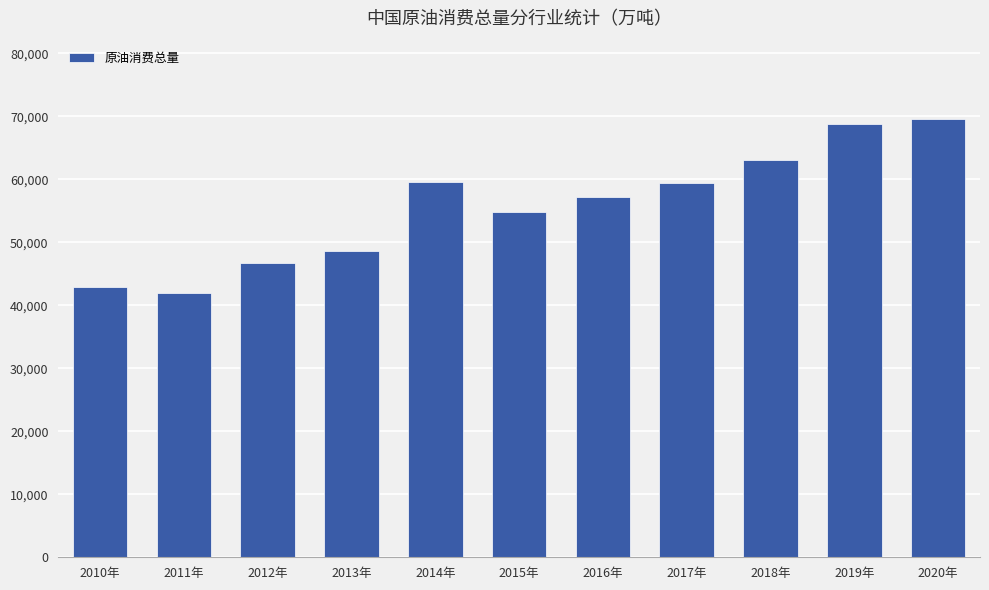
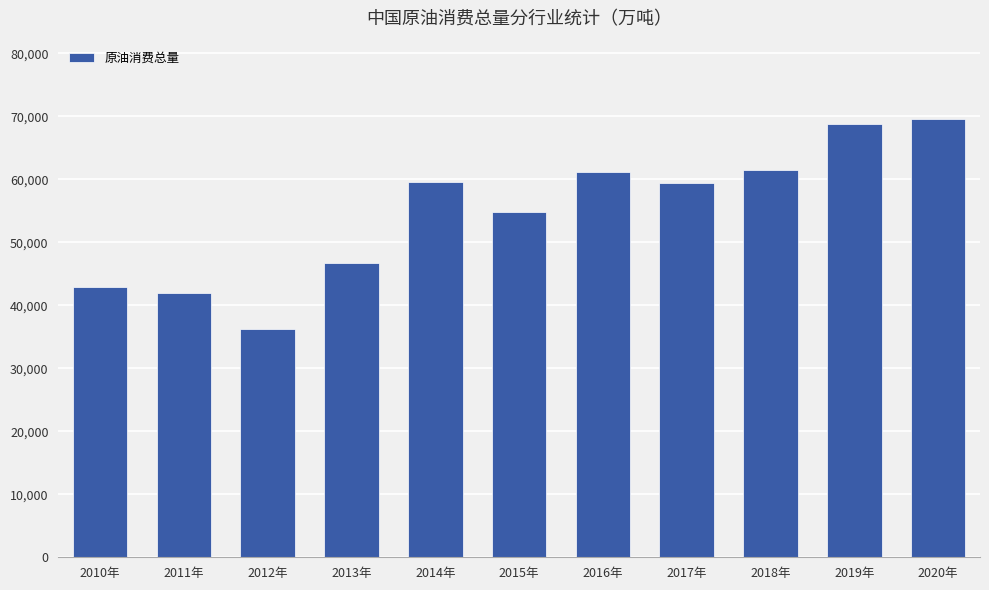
  {
    "2010年": "43,000",
    "2011年": "42,000",
-   "2012年": "47,000",
-   "2013年": "49,000",
+   "2012年": "36,000",
+   "2013年": "47,000",
    "2014年": "60,000",
    "2015年": "55,000",
-   "2016年": "57,000",
+   "2016年": "61,000",
    "2017年": "59,000",
-   "2018年": "63,000",
+   "2018年": "61,000",
    "2019年": "69,000",
    "2020年": "69,000"
  }
